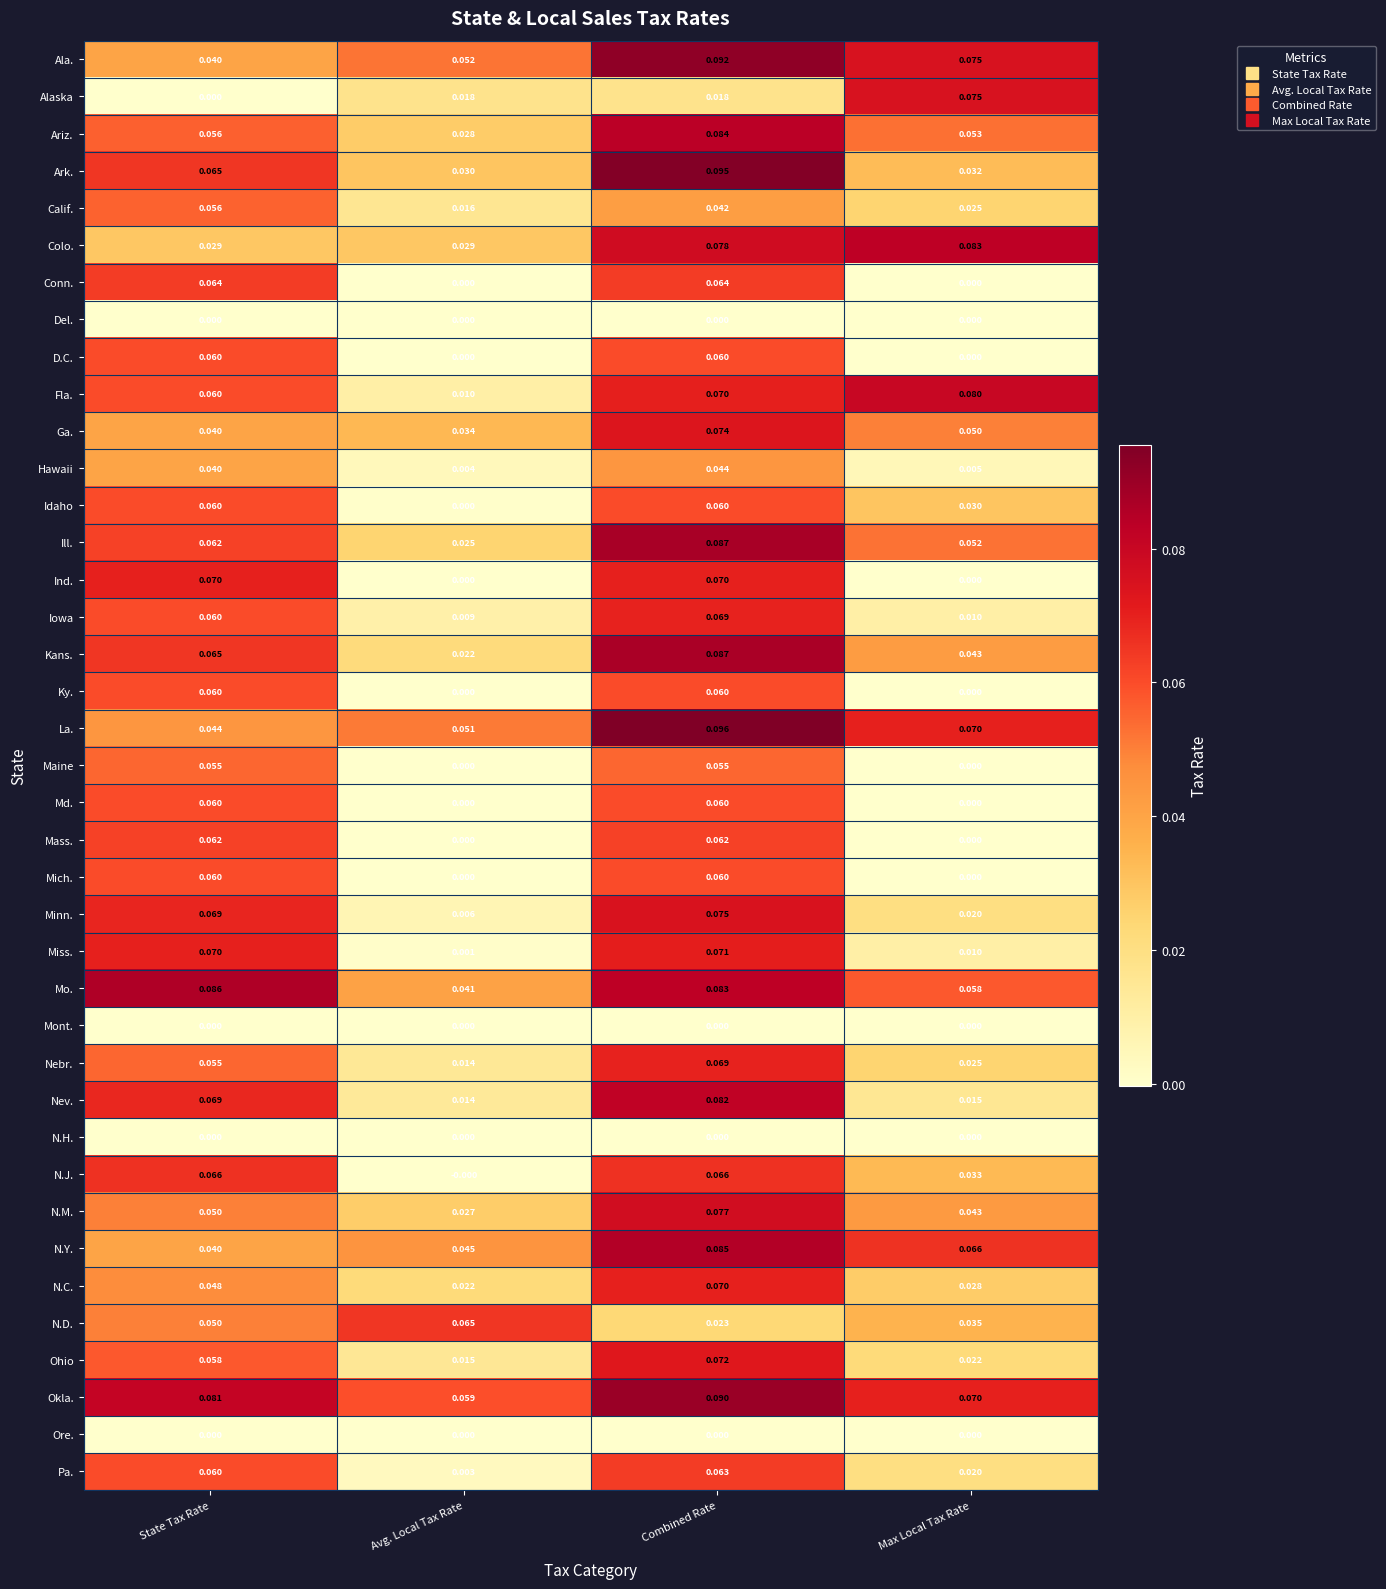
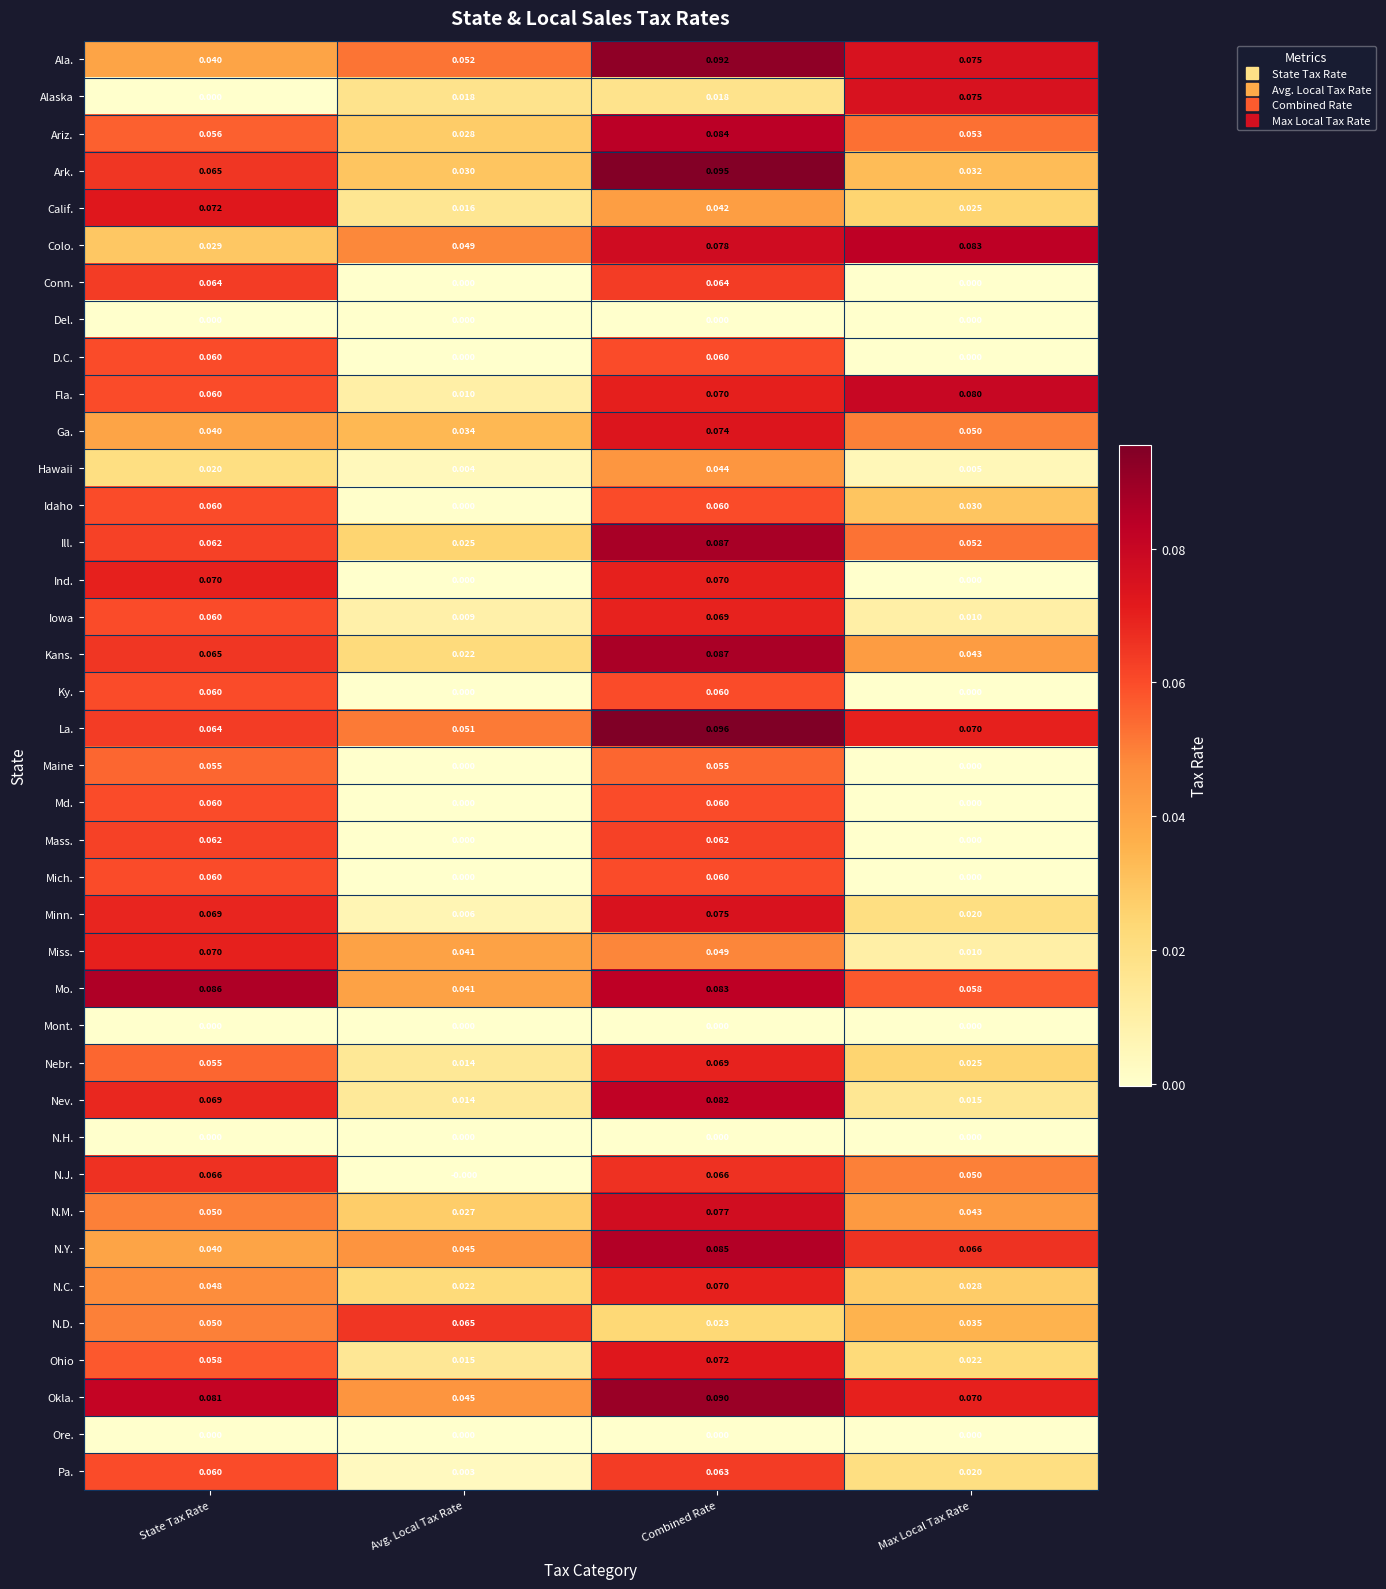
  {
    "Ala.": {
      "State Tax Rate": 0.040,
      "Avg. Local Tax Rate": 0.052,
      "Combined Rate": 0.092,
      "Max Local Tax Rate": 0.075
    },
    "Alaska": {
      "State Tax Rate": 0.000,
      "Avg. Local Tax Rate": 0.018,
      "Combined Rate": 0.018,
      "Max Local Tax Rate": 0.075
    },
    "Ariz.": {
      "State Tax Rate": 0.056,
      "Avg. Local Tax Rate": 0.028,
      "Combined Rate": 0.084,
      "Max Local Tax Rate": 0.053
    },
    "Ark.": {
      "State Tax Rate": 0.065,
      "Avg. Local Tax Rate": 0.030,
      "Combined Rate": 0.095,
      "Max Local Tax Rate": 0.032
    },
    "Calif.": {
-     "State Tax Rate": 0.056,
+     "State Tax Rate": 0.072,
      "Avg. Local Tax Rate": 0.016,
      "Combined Rate": 0.042,
      "Max Local Tax Rate": 0.025
    },
    "Colo.": {
      "State Tax Rate": 0.029,
-     "Avg. Local Tax Rate": 0.029,
+     "Avg. Local Tax Rate": 0.049,
      "Combined Rate": 0.078,
      "Max Local Tax Rate": 0.083
    },
    "Conn.": {
      "State Tax Rate": 0.064,
      "Avg. Local Tax Rate": 0.000,
      "Combined Rate": 0.064,
      "Max Local Tax Rate": 0.000
    },
    "Del.": {
      "State Tax Rate": 0.000,
      "Avg. Local Tax Rate": 0.000,
      "Combined Rate": 0.000,
      "Max Local Tax Rate": 0.000
    },
    "D.C.": {
      "State Tax Rate": 0.060,
      "Avg. Local Tax Rate": 0.000,
      "Combined Rate": 0.060,
      "Max Local Tax Rate": 0.000
    },
    "Fla.": {
      "State Tax Rate": 0.060,
      "Avg. Local Tax Rate": 0.010,
      "Combined Rate": 0.070,
      "Max Local Tax Rate": 0.080
    },
    "Ga.": {
      "State Tax Rate": 0.040,
      "Avg. Local Tax Rate": 0.034,
      "Combined Rate": 0.074,
      "Max Local Tax Rate": 0.050
    },
    "Hawaii": {
-     "State Tax Rate": 0.040,
+     "State Tax Rate": 0.020,
      "Avg. Local Tax Rate": 0.004,
      "Combined Rate": 0.044,
      "Max Local Tax Rate": 0.005
    },
    "Idaho": {
      "State Tax Rate": 0.060,
      "Avg. Local Tax Rate": 0.000,
      "Combined Rate": 0.060,
      "Max Local Tax Rate": 0.030
    },
    "Ill.": {
      "State Tax Rate": 0.062,
      "Avg. Local Tax Rate": 0.025,
      "Combined Rate": 0.087,
      "Max Local Tax Rate": 0.052
    },
    "Ind.": {
      "State Tax Rate": 0.070,
      "Avg. Local Tax Rate": 0.000,
      "Combined Rate": 0.070,
      "Max Local Tax Rate": 0.000
    },
    "Iowa": {
      "State Tax Rate": 0.060,
      "Avg. Local Tax Rate": 0.009,
      "Combined Rate": 0.069,
      "Max Local Tax Rate": 0.010
    },
    "Kans.": {
      "State Tax Rate": 0.065,
      "Avg. Local Tax Rate": 0.022,
      "Combined Rate": 0.087,
      "Max Local Tax Rate": 0.043
    },
    "Ky.": {
      "State Tax Rate": 0.060,
      "Avg. Local Tax Rate": 0.000,
      "Combined Rate": 0.060,
      "Max Local Tax Rate": 0.000
    },
    "La.": {
-     "State Tax Rate": 0.044,
+     "State Tax Rate": 0.064,
      "Avg. Local Tax Rate": 0.051,
      "Combined Rate": 0.096,
      "Max Local Tax Rate": 0.070
    },
    "Maine": {
      "State Tax Rate": 0.055,
      "Avg. Local Tax Rate": 0.000,
      "Combined Rate": 0.055,
      "Max Local Tax Rate": 0.000
    },
    "Md.": {
      "State Tax Rate": 0.060,
      "Avg. Local Tax Rate": 0.000,
      "Combined Rate": 0.060,
      "Max Local Tax Rate": 0.000
    },
    "Mass.": {
      "State Tax Rate": 0.062,
      "Avg. Local Tax Rate": 0.000,
      "Combined Rate": 0.062,
      "Max Local Tax Rate": 0.000
    },
    "Mich.": {
      "State Tax Rate": 0.060,
      "Avg. Local Tax Rate": 0.000,
      "Combined Rate": 0.060,
      "Max Local Tax Rate": 0.000
    },
    "Minn.": {
      "State Tax Rate": 0.069,
      "Avg. Local Tax Rate": 0.006,
      "Combined Rate": 0.075,
      "Max Local Tax Rate": 0.020
    },
    "Miss.": {
      "State Tax Rate": 0.070,
-     "Avg. Local Tax Rate": 0.001,
-     "Combined Rate": 0.071,
+     "Avg. Local Tax Rate": 0.041,
+     "Combined Rate": 0.049,
      "Max Local Tax Rate": 0.010
    },
    "Mo.": {
      "State Tax Rate": 0.086,
      "Avg. Local Tax Rate": 0.041,
      "Combined Rate": 0.083,
      "Max Local Tax Rate": 0.058
    },
    "Mont.": {
      "State Tax Rate": 0.000,
      "Avg. Local Tax Rate": 0.000,
      "Combined Rate": 0.000,
      "Max Local Tax Rate": 0.000
    },
    "Nebr.": {
      "State Tax Rate": 0.055,
      "Avg. Local Tax Rate": 0.014,
      "Combined Rate": 0.069,
      "Max Local Tax Rate": 0.025
    },
    "Nev.": {
      "State Tax Rate": 0.069,
      "Avg. Local Tax Rate": 0.014,
      "Combined Rate": 0.082,
      "Max Local Tax Rate": 0.015
    },
    "N.H.": {
      "State Tax Rate": 0.000,
      "Avg. Local Tax Rate": 0.000,
      "Combined Rate": 0.000,
      "Max Local Tax Rate": 0.000
    },
    "N.J.": {
      "State Tax Rate": 0.066,
      "Avg. Local Tax Rate": -0.000,
      "Combined Rate": 0.066,
-     "Max Local Tax Rate": 0.033
+     "Max Local Tax Rate": 0.050
    },
    "N.M.": {
      "State Tax Rate": 0.050,
      "Avg. Local Tax Rate": 0.027,
      "Combined Rate": 0.077,
      "Max Local Tax Rate": 0.043
    },
    "N.Y.": {
      "State Tax Rate": 0.040,
      "Avg. Local Tax Rate": 0.045,
      "Combined Rate": 0.085,
      "Max Local Tax Rate": 0.066
    },
    "N.C.": {
      "State Tax Rate": 0.048,
      "Avg. Local Tax Rate": 0.022,
      "Combined Rate": 0.070,
      "Max Local Tax Rate": 0.028
    },
    "N.D.": {
      "State Tax Rate": 0.050,
      "Avg. Local Tax Rate": 0.065,
      "Combined Rate": 0.023,
      "Max Local Tax Rate": 0.035
    },
    "Ohio": {
      "State Tax Rate": 0.058,
      "Avg. Local Tax Rate": 0.015,
      "Combined Rate": 0.072,
      "Max Local Tax Rate": 0.022
    },
    "Okla.": {
      "State Tax Rate": 0.081,
-     "Avg. Local Tax Rate": 0.059,
+     "Avg. Local Tax Rate": 0.045,
      "Combined Rate": 0.090,
      "Max Local Tax Rate": 0.070
    },
    "Ore.": {
      "State Tax Rate": 0.000,
      "Avg. Local Tax Rate": 0.000,
      "Combined Rate": 0.000,
      "Max Local Tax Rate": 0.000
    },
    "Pa.": {
      "State Tax Rate": 0.060,
      "Avg. Local Tax Rate": 0.003,
      "Combined Rate": 0.063,
      "Max Local Tax Rate": 0.020
    }
  }
